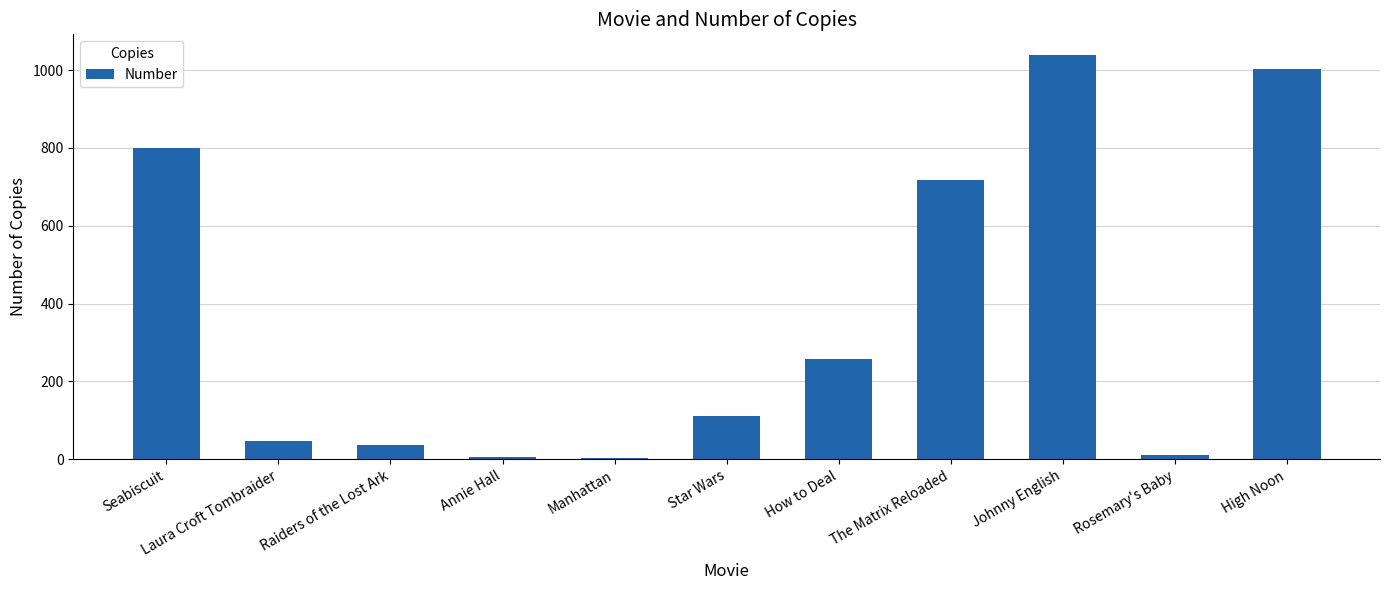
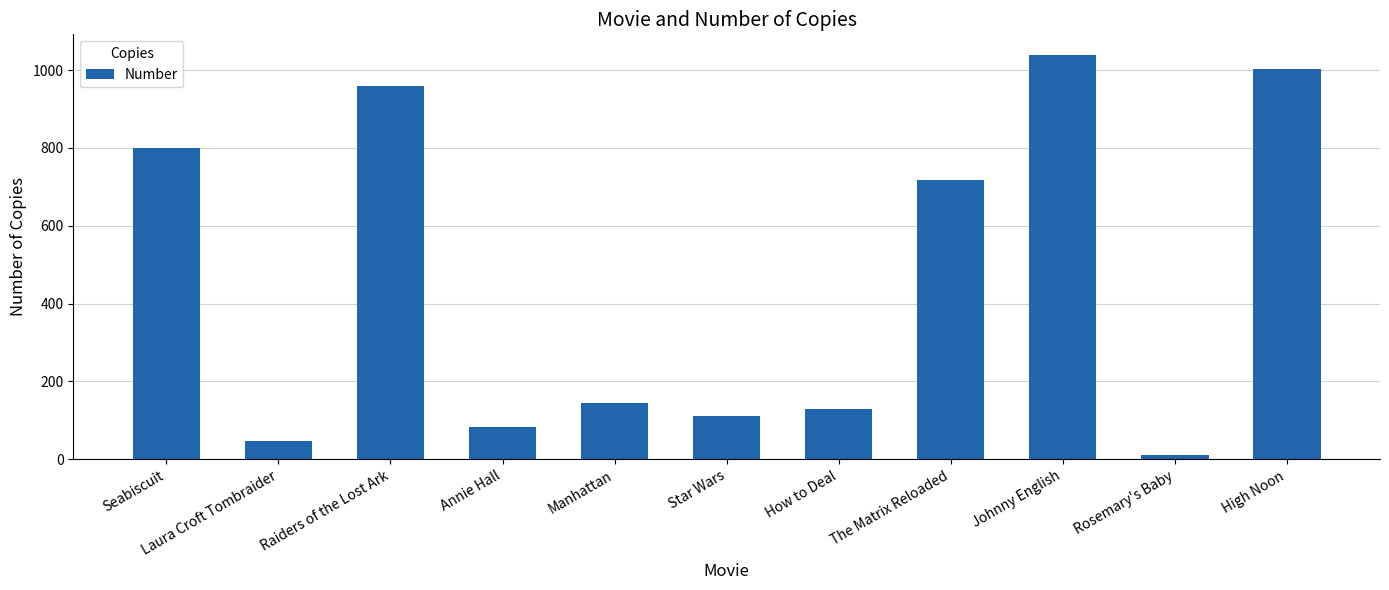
  {
    "Seabiscuit": 800,
    "Laura Croft Tombraider": 50,
-   "Raiders of the Lost Ark": 40,
-   "Annie Hall": 10,
-   "Manhattan": 0,
+   "Raiders of the Lost Ark": 960,
+   "Annie Hall": 80,
+   "Manhattan": 140,
    "Star Wars": 110,
-   "How to Deal": 260,
+   "How to Deal": 130,
    "The Matrix Reloaded": 720,
    "Johnny English": 1040,
    "Rosemary's Baby": 10,
    "High Noon": 1000
  }
